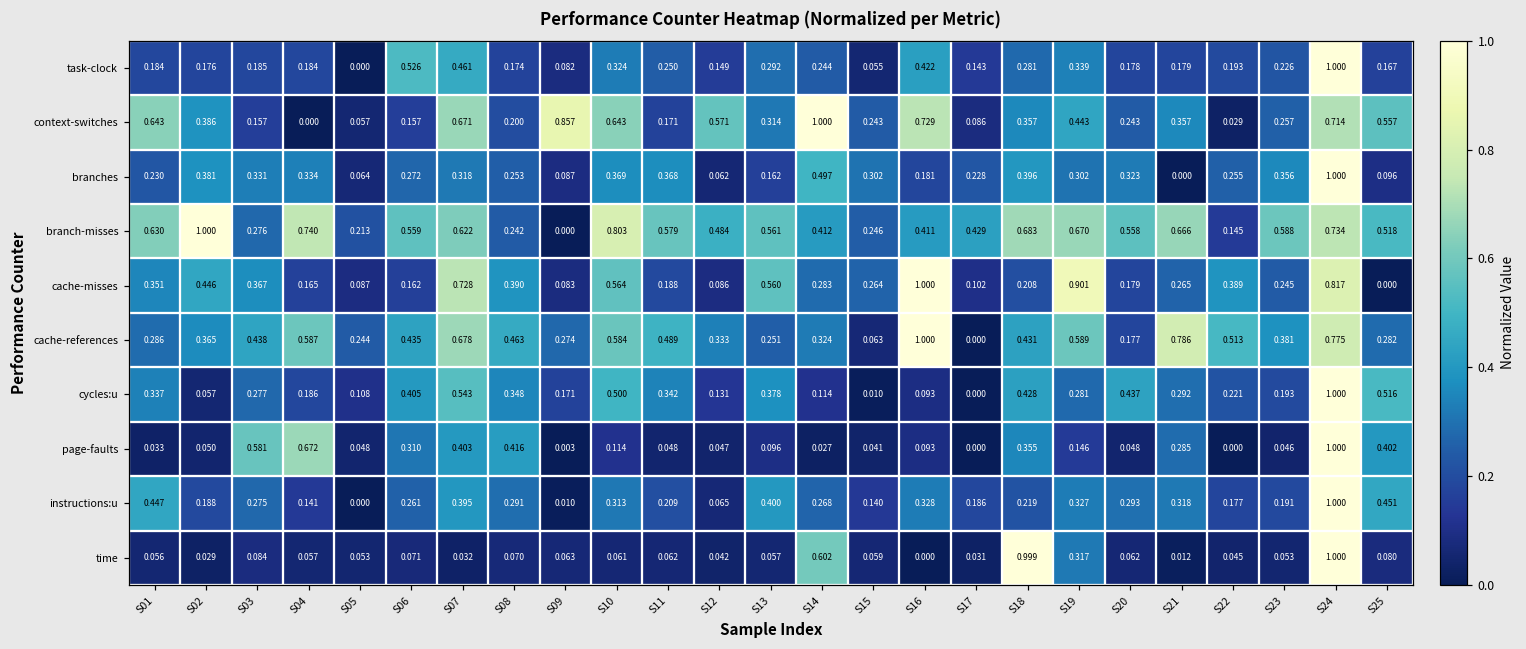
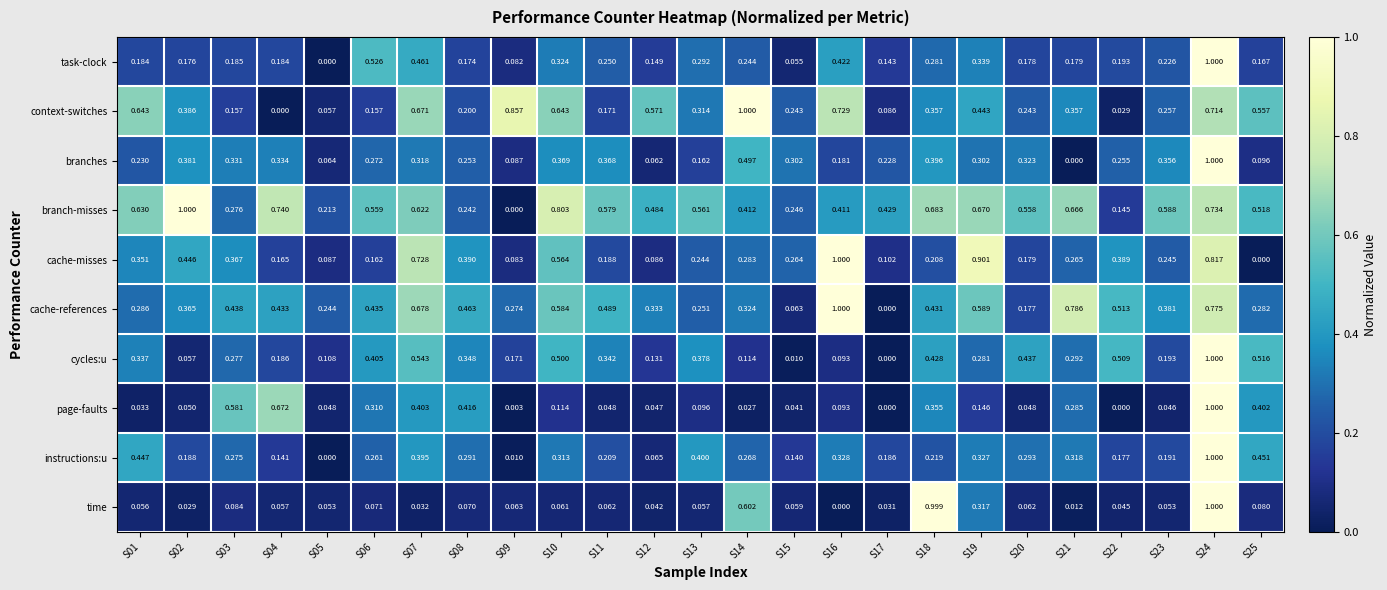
  {
    "cache-misses": {
      "S01": 0.351,
      "S02": 0.446,
      "S03": 0.367,
      "S04": 0.165,
      "S05": 0.087,
      "S06": 0.162,
      "S07": 0.728,
      "S08": 0.390,
      "S09": 0.083,
      "S10": 0.564,
      "S11": 0.188,
      "S12": 0.086,
-     "S13": 0.560,
+     "S13": 0.244,
      "S14": 0.283,
      "S15": 0.264,
      "S16": 1.000,
      "S17": 0.102,
      "S18": 0.208,
      "S19": 0.901,
      "S20": 0.179,
      "S21": 0.265,
      "S22": 0.389,
      "S23": 0.245,
      "S24": 0.817,
      "S25": 0.000
    },
    "cache-references": {
      "S01": 0.286,
      "S02": 0.365,
      "S03": 0.438,
-     "S04": 0.587,
+     "S04": 0.433,
      "S05": 0.244,
      "S06": 0.435,
      "S07": 0.678,
      "S08": 0.463,
      "S09": 0.274,
      "S10": 0.584,
      "S11": 0.489,
      "S12": 0.333,
      "S13": 0.251,
      "S14": 0.324,
      "S15": 0.063,
      "S16": 1.000,
      "S17": 0.000,
      "S18": 0.431,
      "S19": 0.589,
      "S20": 0.177,
      "S21": 0.786,
      "S22": 0.513,
      "S23": 0.381,
      "S24": 0.775,
      "S25": 0.282
    },
    "cycles:u": {
      "S01": 0.337,
      "S02": 0.057,
      "S03": 0.277,
      "S04": 0.186,
      "S05": 0.108,
      "S06": 0.405,
      "S07": 0.543,
      "S08": 0.348,
      "S09": 0.171,
      "S10": 0.500,
      "S11": 0.342,
      "S12": 0.131,
      "S13": 0.378,
      "S14": 0.114,
      "S15": 0.010,
      "S16": 0.093,
      "S17": 0.000,
      "S18": 0.428,
      "S19": 0.281,
      "S20": 0.437,
      "S21": 0.292,
-     "S22": 0.221,
+     "S22": 0.509,
      "S23": 0.193,
      "S24": 1.000,
      "S25": 0.516
    }
  }
